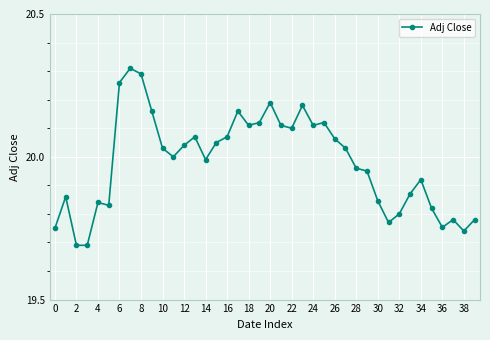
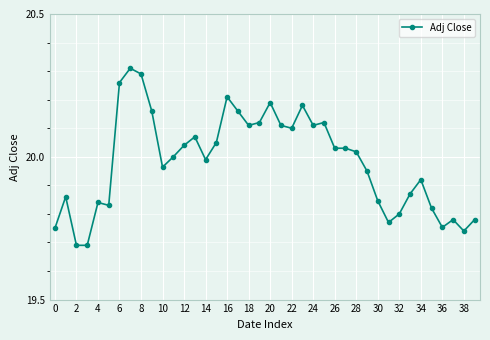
  {
    "0": 19.75,
    "2": 19.69,
    "4": 19.84,
    "6": 20.26,
    "8": 20.29,
-   "10": 20.03,
+   "10": 19.96,
    "12": 20.04,
    "14": 19.99,
-   "16": 20.07,
+   "16": 20.21,
    "18": 20.11,
    "20": 20.19,
    "22": 20.10,
    "24": 20.11,
-   "26": 20.06,
-   "28": 19.96,
+   "26": 20.03,
+   "28": 20.02,
    "30": 19.85,
    "32": 19.80,
    "34": 19.92,
    "36": 19.75,
    "38": 19.74
  }
